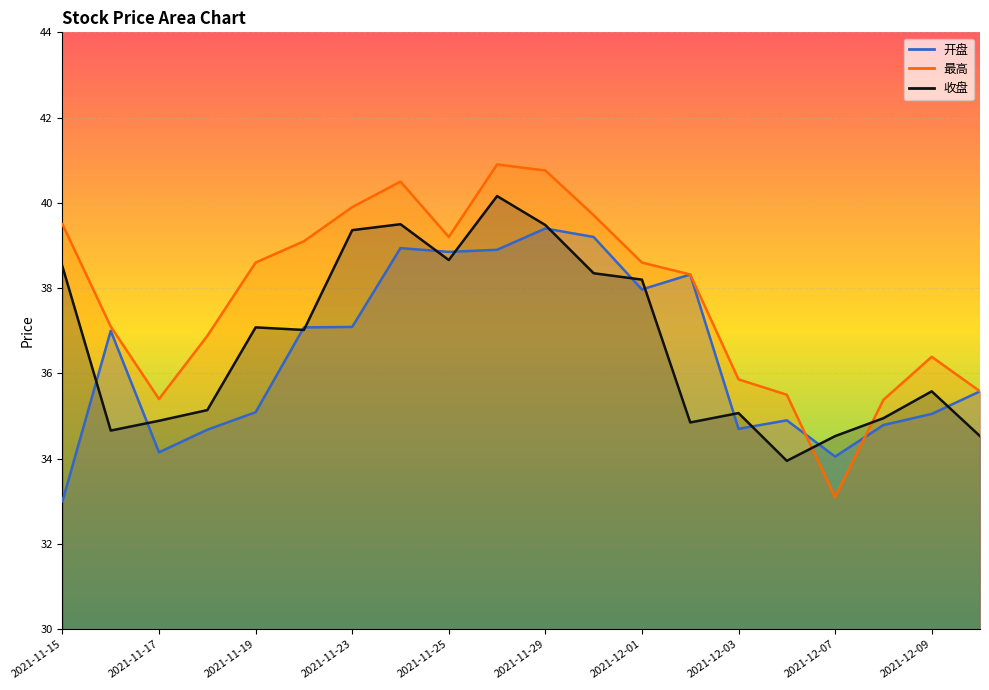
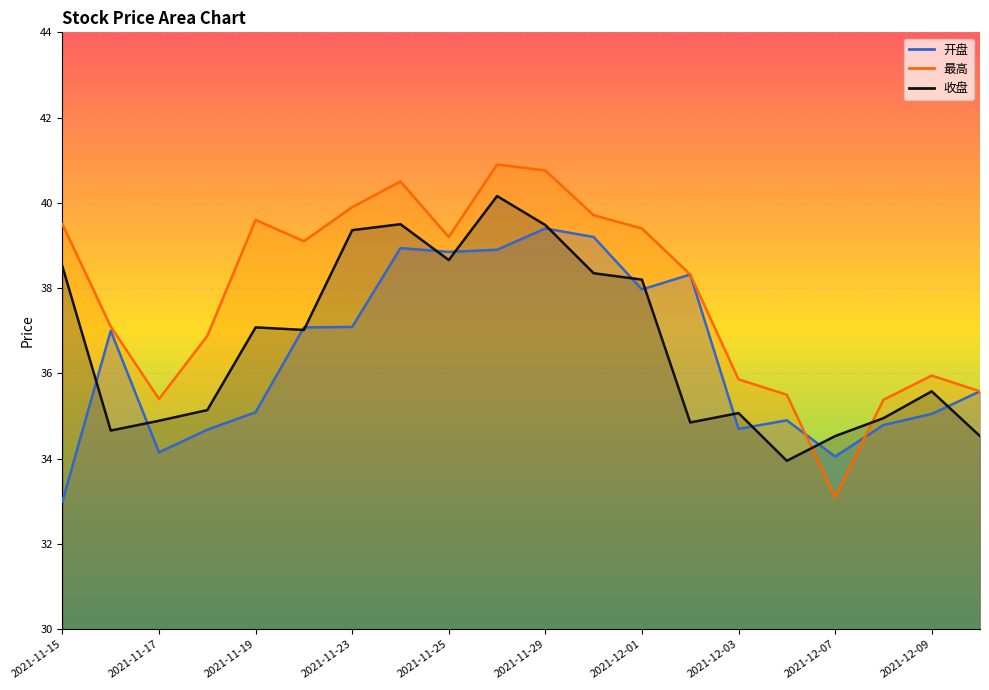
  {
    "最高": {
      "2021-11-15": 39.5,
      "2021-11-17": 35.4,
-     "2021-11-19": 38.6,
+     "2021-11-19": 39.6,
      "2021-11-23": 39.9,
      "2021-11-25": 39.2,
      "2021-11-29": 40.8,
-     "2021-12-01": 38.6,
+     "2021-12-01": 39.4,
      "2021-12-03": 35.9,
      "2021-12-07": 33.1,
-     "2021-12-09": 36.4
+     "2021-12-09": 36.0
    }
  }
